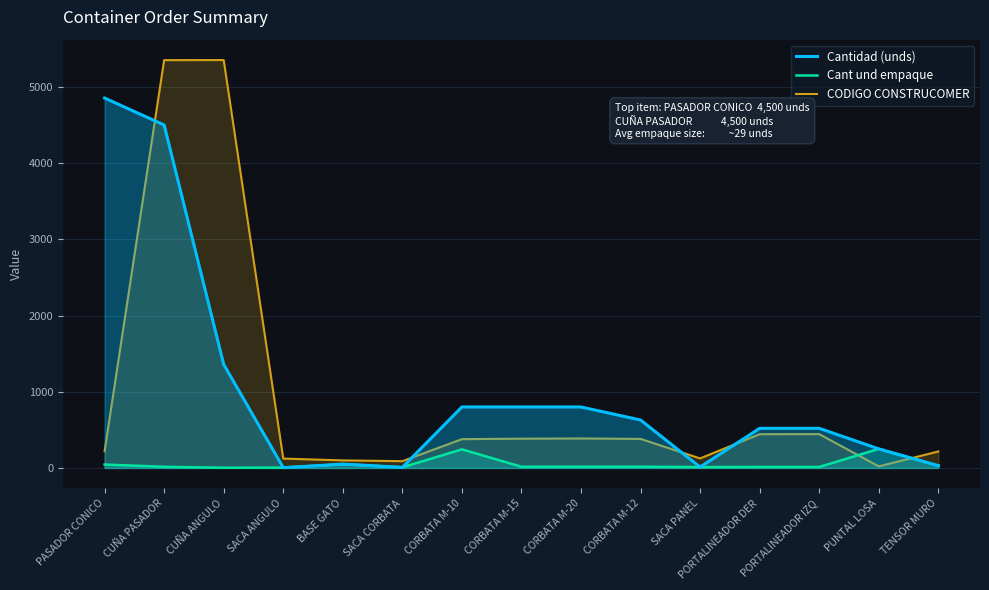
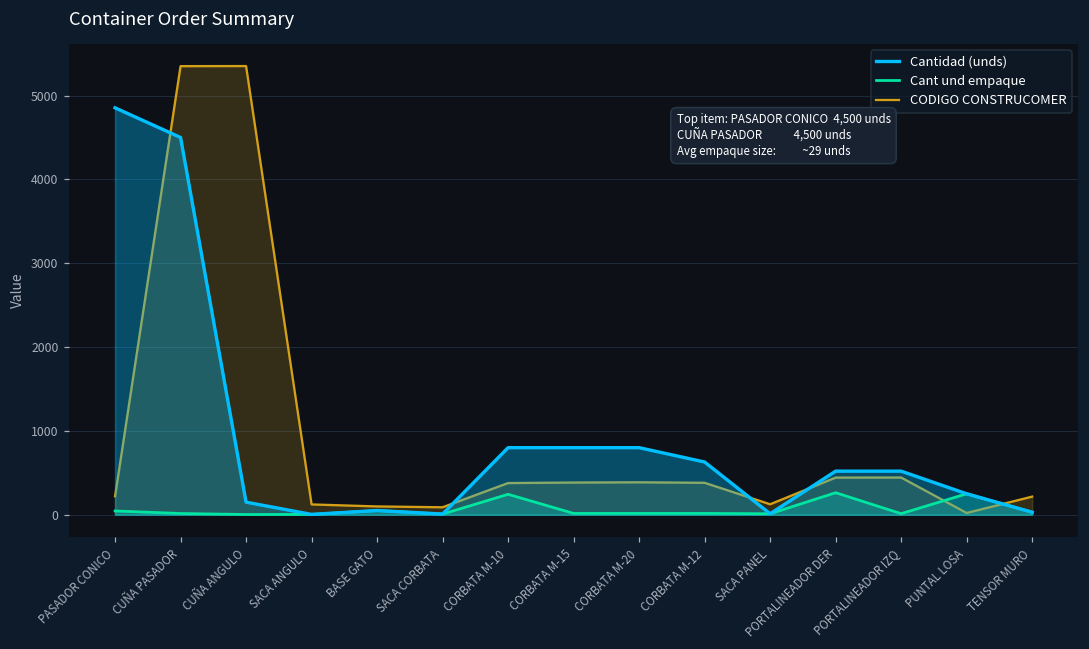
  {
    "Cantidad (unds)": {
      "PASADOR CONICO": 4900,
      "CUÑA PASADOR": 4500,
-     "CUÑA ANGULO": 1400,
+     "CUÑA ANGULO": 200,
      "CORBATA M-10": 800,
      "CORBATA M-15": 800,
      "CORBATA M-20": 800,
      "CORBATA M-12": 600,
      "PORTALINEADOR DER": 500,
      "PORTALINEADOR IZQ": 500
    },
    "Cant und empaque": {
      "PASADOR CONICO": 0,
      "CUÑA PASADOR": 0,
      "CUÑA ANGULO": 0,
      "CORBATA M-10": 200,
      "CORBATA M-15": 0,
      "CORBATA M-20": 0,
      "CORBATA M-12": 0,
-     "PORTALINEADOR DER": 0,
+     "PORTALINEADOR DER": 300,
      "PORTALINEADOR IZQ": 0
    },
    "CODIGO CONSTRUCOMER": {
      "PASADOR CONICO": 200,
      "CUÑA PASADOR": 5400,
      "CUÑA ANGULO": 5400,
      "SACA ANGULO": 100,
      "BASE GATO": 100,
      "SACA CORBATA": 100,
      "CORBATA M-10": 400,
      "CORBATA M-15": 400,
      "CORBATA M-20": 400,
      "CORBATA M-12": 400,
      "SACA PANEL": 100,
      "PORTALINEADOR DER": 400,
      "PORTALINEADOR IZQ": 400,
      "PUNTAL LOSA": 0,
      "TENSOR MURO": 200
    }
  }
